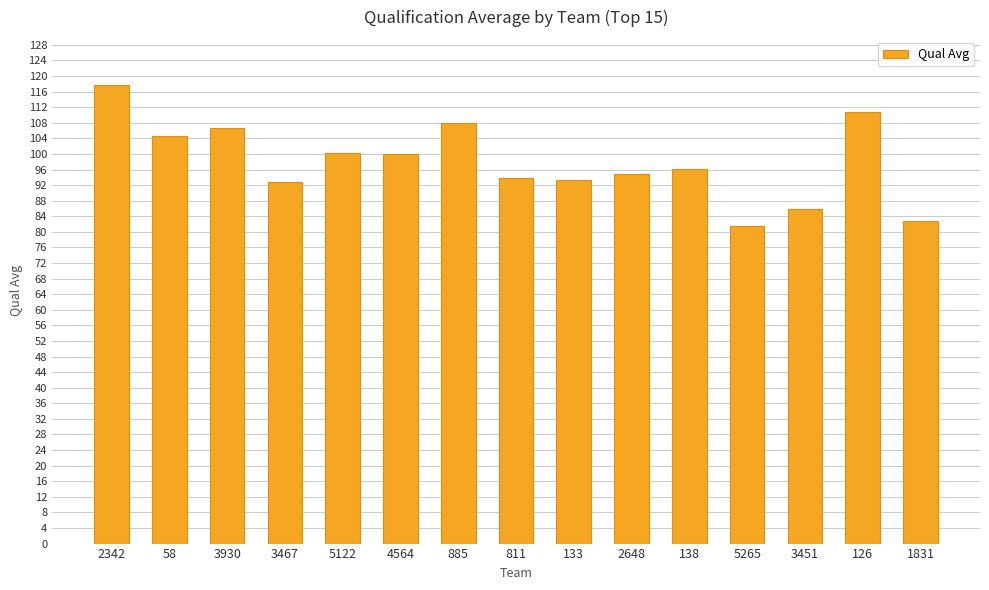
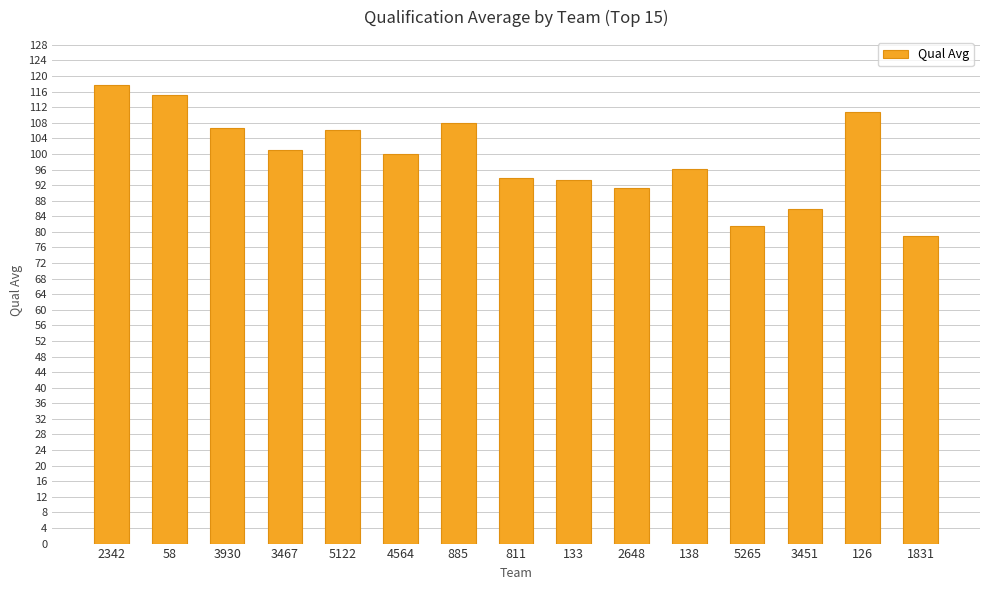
  {
    "2342": 118,
-   "58": 105,
+   "58": 115,
    "3930": 107,
-   "3467": 93,
-   "5122": 100,
+   "3467": 101,
+   "5122": 106,
    "4564": 100,
    "885": 108,
    "811": 94,
    "133": 93,
-   "2648": 95,
+   "2648": 91,
    "138": 96,
    "5265": 82,
    "3451": 86,
    "126": 111,
-   "1831": 83
+   "1831": 79
  }
